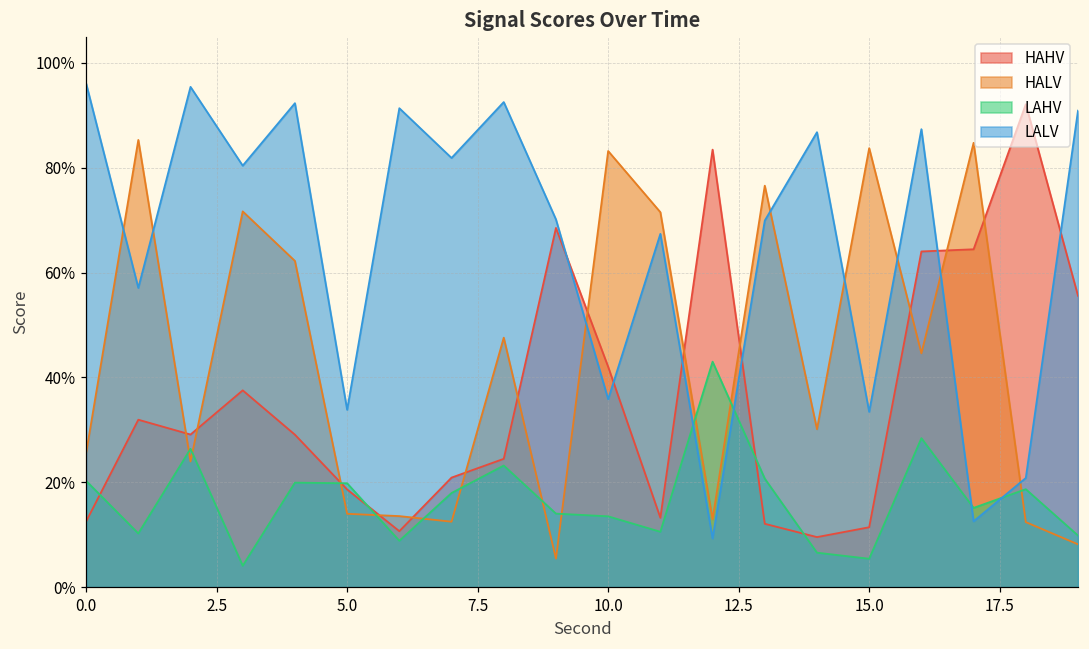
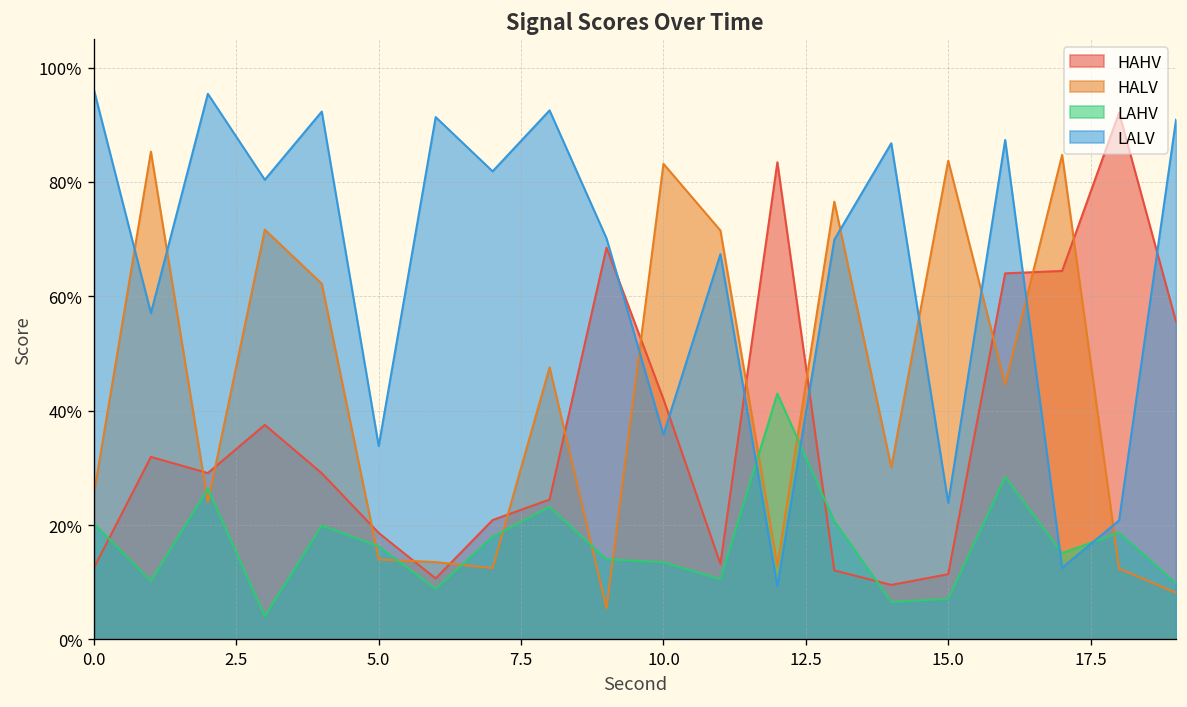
  {
    "LAHV": {
      "0.0": "20%",
-     "5.0": "20%",
+     "5.0": "16%",
      "10.0": "13%",
-     "15.0": "5%"
+     "15.0": "7%"
    },
    "LALV": {
      "0.0": "96%",
      "5.0": "34%",
      "10.0": "36%",
-     "15.0": "33%"
+     "15.0": "24%"
    }
  }
